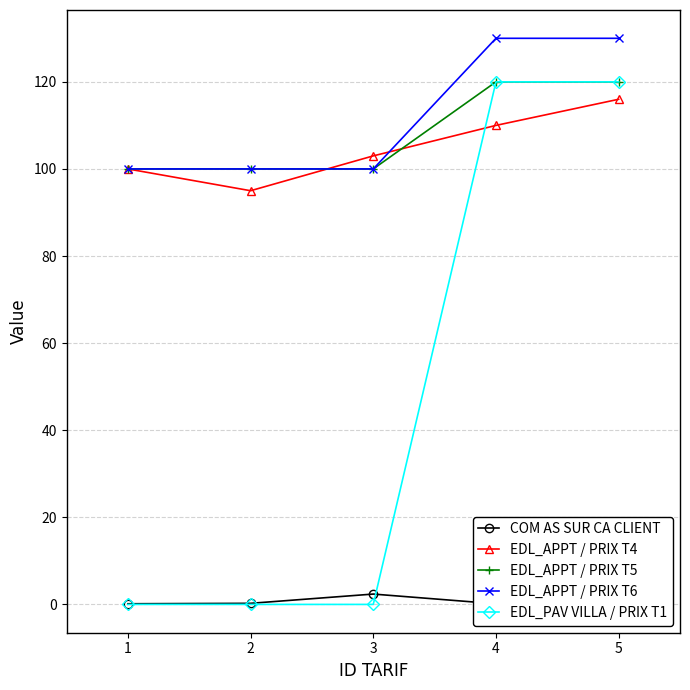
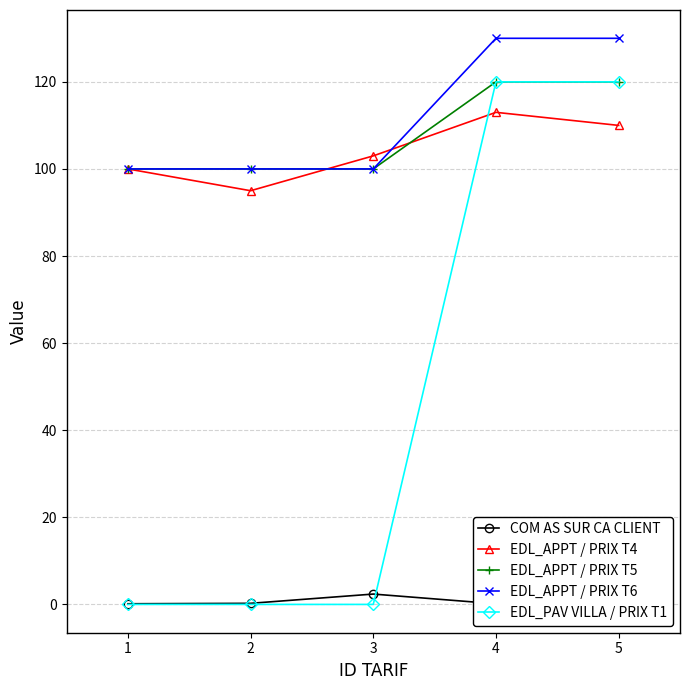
  {
    "COM AS SUR CA CLIENT": {
      "3": 2
    },
    "EDL_APPT / PRIX T4": {
      "2": 95,
      "3": 103,
-     "4": 110,
-     "5": 116
+     "4": 113,
+     "5": 110
    },
    "EDL_APPT / PRIX T6": {
      "4": 130,
      "5": 130
    },
    "EDL_PAV VILLA / PRIX T1": {
      "3": 0
    }
  }
